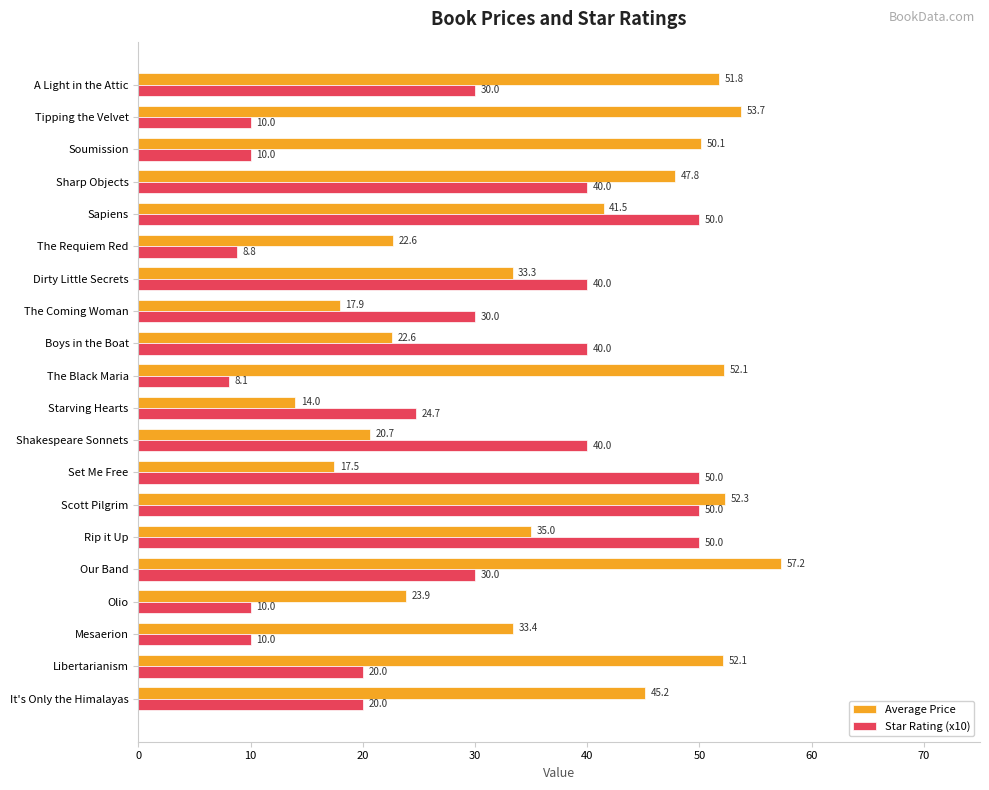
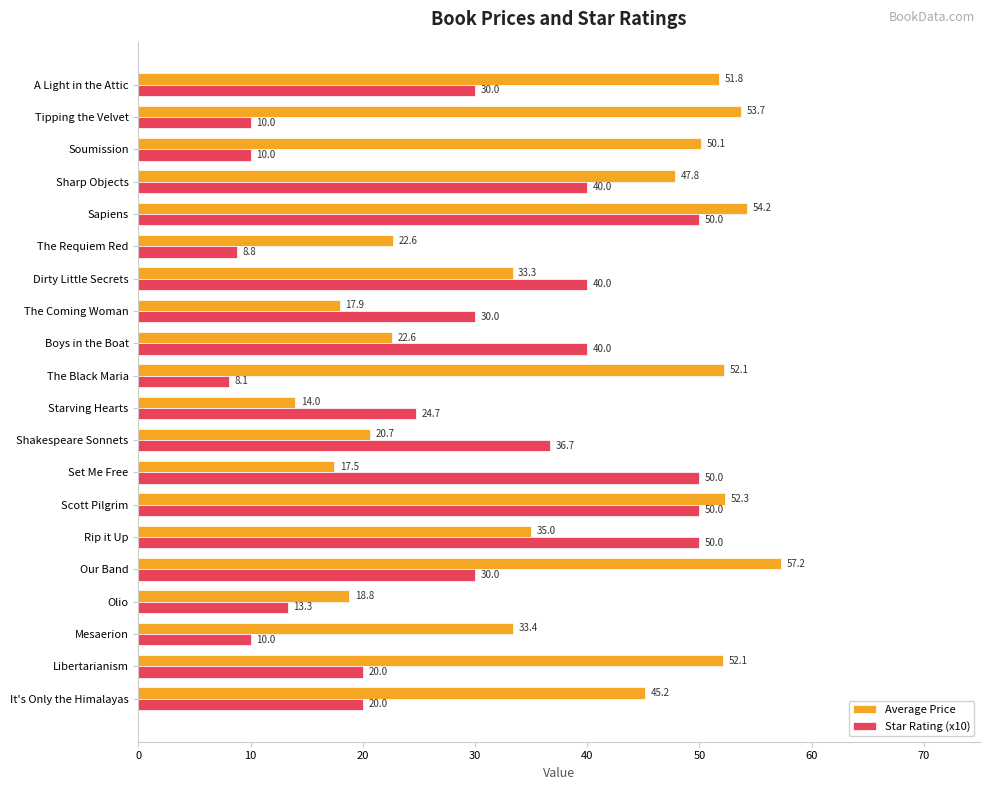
  {
    "Average Price": {
      "A Light in the Attic": 51.8,
      "Tipping the Velvet": 53.7,
      "Soumission": 50.1,
      "Sharp Objects": 47.8,
-     "Sapiens": 41.5,
+     "Sapiens": 54.2,
      "The Requiem Red": 22.6,
      "Dirty Little Secrets": 33.3,
      "The Coming Woman": 17.9,
      "Boys in the Boat": 22.6,
      "The Black Maria": 52.1,
      "Starving Hearts": 14.0,
      "Shakespeare Sonnets": 20.7,
      "Set Me Free": 17.5,
      "Scott Pilgrim": 52.3,
      "Rip it Up": 35.0,
      "Our Band": 57.2,
-     "Olio": 23.9,
+     "Olio": 18.8,
      "Mesaerion": 33.4,
      "Libertarianism": 52.1,
      "It's Only the Himalayas": 45.2
    },
    "Star Rating (x10)": {
      "A Light in the Attic": 30.0,
      "Tipping the Velvet": 10.0,
      "Soumission": 10.0,
      "Sharp Objects": 40.0,
      "Sapiens": 50.0,
      "The Requiem Red": 8.8,
      "Dirty Little Secrets": 40.0,
      "The Coming Woman": 30.0,
      "Boys in the Boat": 40.0,
      "The Black Maria": 8.1,
      "Starving Hearts": 24.7,
-     "Shakespeare Sonnets": 40.0,
+     "Shakespeare Sonnets": 36.7,
      "Set Me Free": 50.0,
      "Scott Pilgrim": 50.0,
      "Rip it Up": 50.0,
      "Our Band": 30.0,
-     "Olio": 10.0,
+     "Olio": 13.3,
      "Mesaerion": 10.0,
      "Libertarianism": 20.0,
      "It's Only the Himalayas": 20.0
    }
  }
